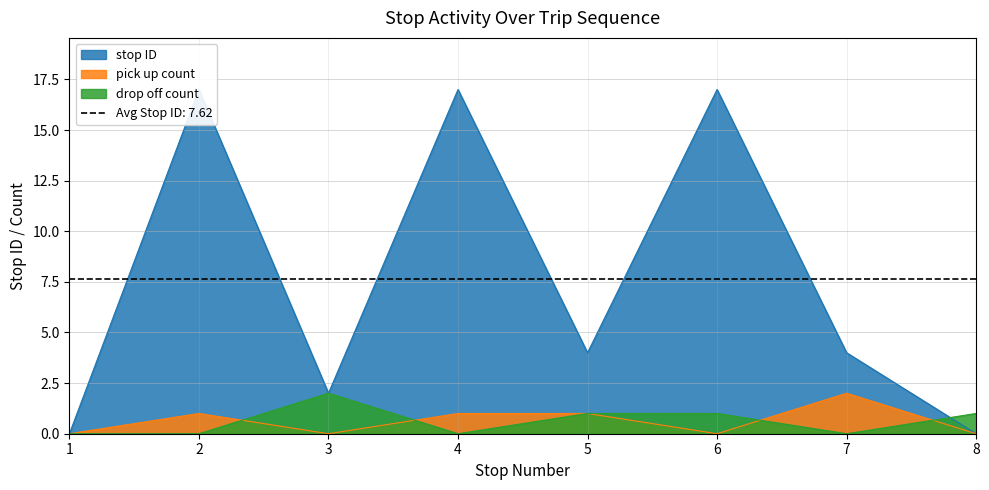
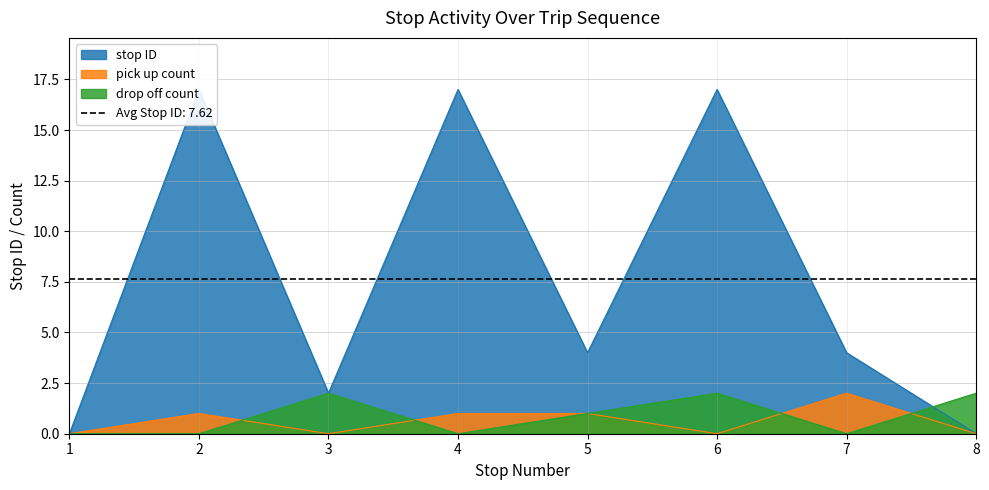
  {
    "stop ID": {
      "4": 17,
      "5": 4,
      "6": 17,
      "7": 4
    },
    "pick up count": {
      "2": 1,
      "3": 0,
      "4": 1,
      "6": 0,
      "7": 2
    },
    "drop off count": {
      "2": 0,
      "4": 0,
-     "6": 1,
+     "6": 2,
      "7": 0,
-     "8": 1
+     "8": 2
    }
  }
